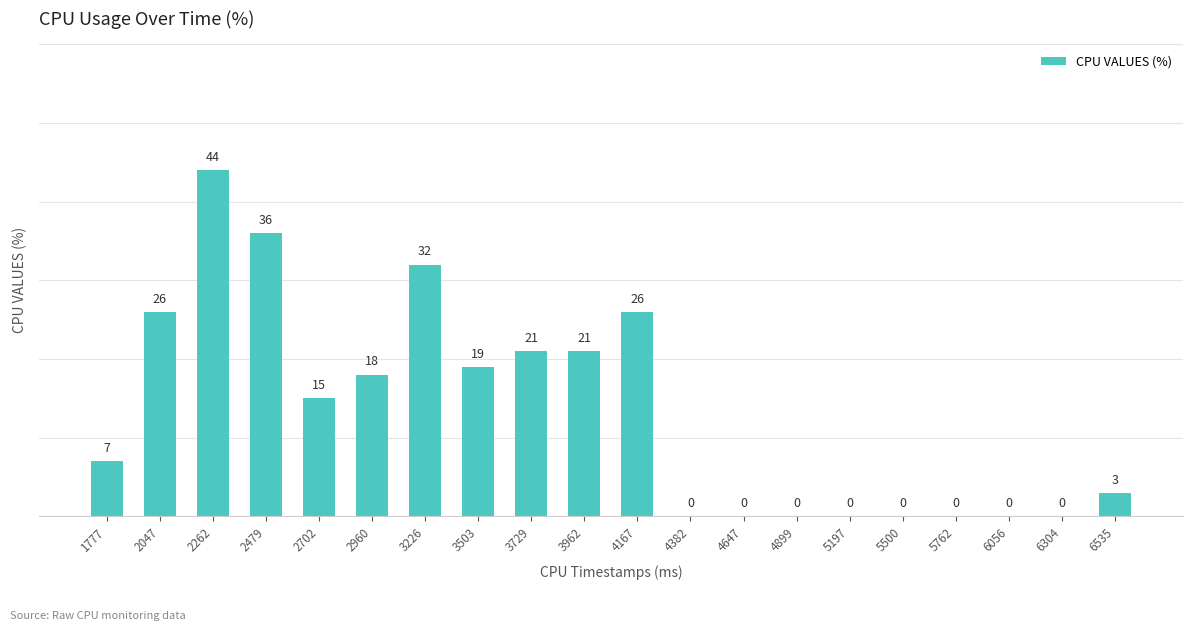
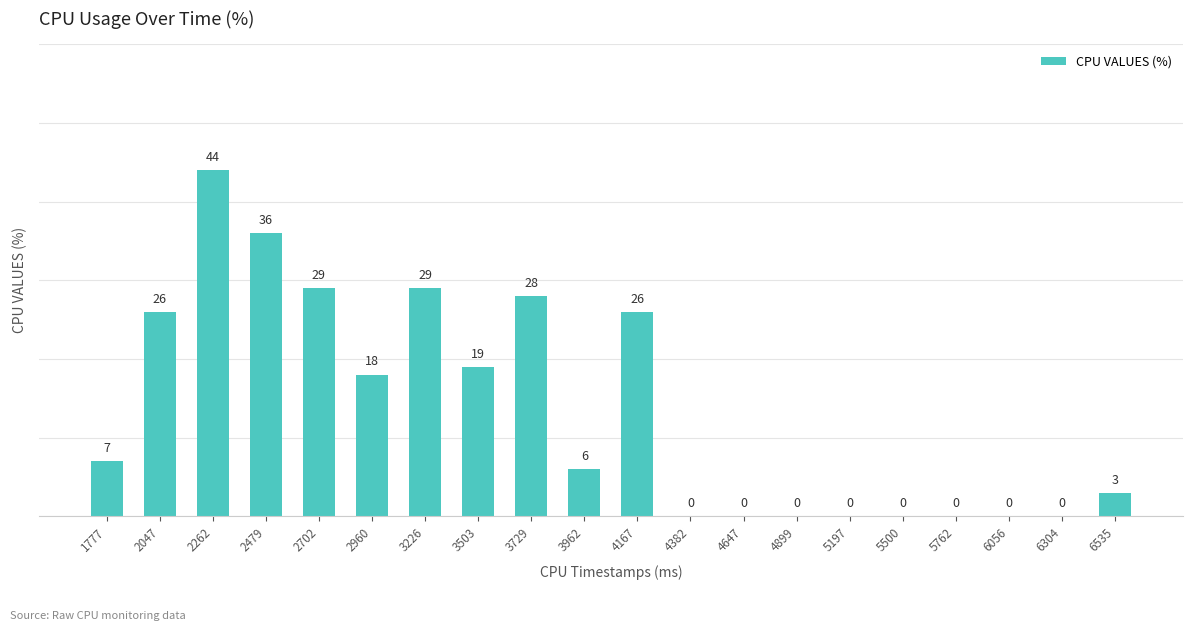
  {
    "1777": 7,
    "2047": 26,
    "2262": 44,
    "2479": 36,
-   "2702": 15,
+   "2702": 29,
    "2960": 18,
-   "3226": 32,
+   "3226": 29,
    "3503": 19,
-   "3729": 21,
-   "3962": 21,
+   "3729": 28,
+   "3962": 6,
    "4167": 26,
    "4382": 0,
    "4647": 0,
    "4899": 0,
    "5197": 0,
    "5500": 0,
    "5762": 0,
    "6056": 0,
    "6304": 0,
    "6535": 3
  }
